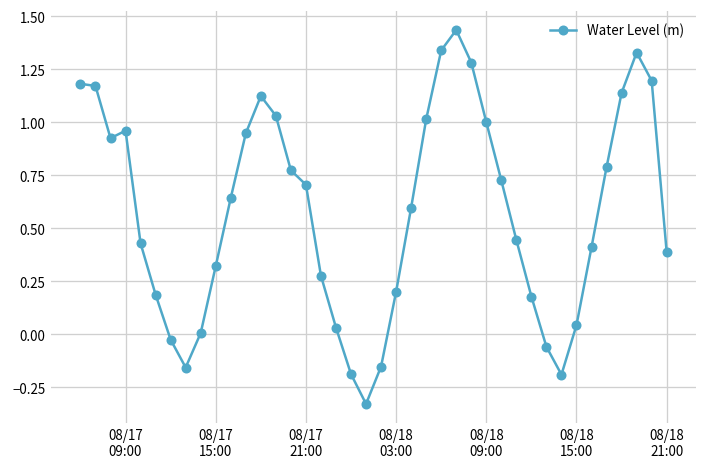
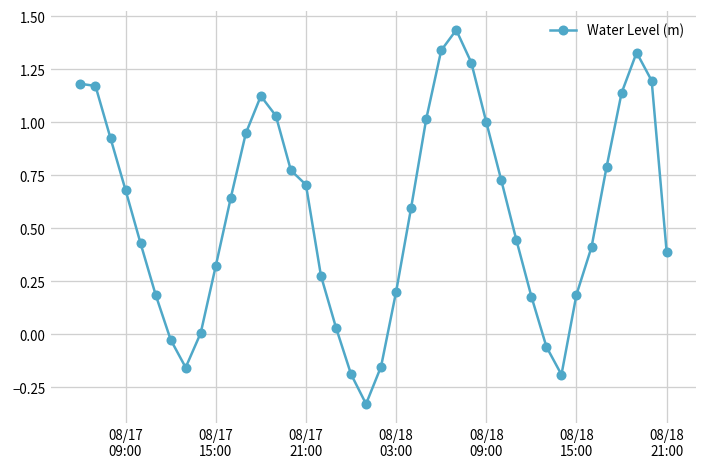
  {
-   "08/17 09:00": 0.96,
+   "08/17 09:00": 0.68,
    "08/17 15:00": 0.32,
    "08/17 21:00": 0.71,
    "08/18 03:00": 0.20,
    "08/18 09:00": 1.00,
-   "08/18 15:00": 0.04,
+   "08/18 15:00": 0.19,
    "08/18 21:00": 0.39
  }
